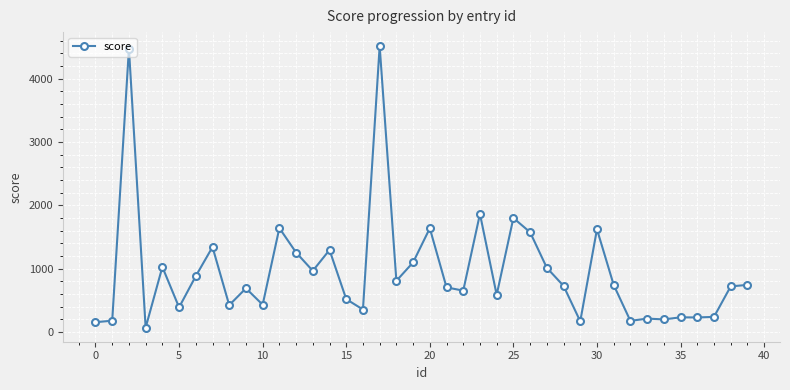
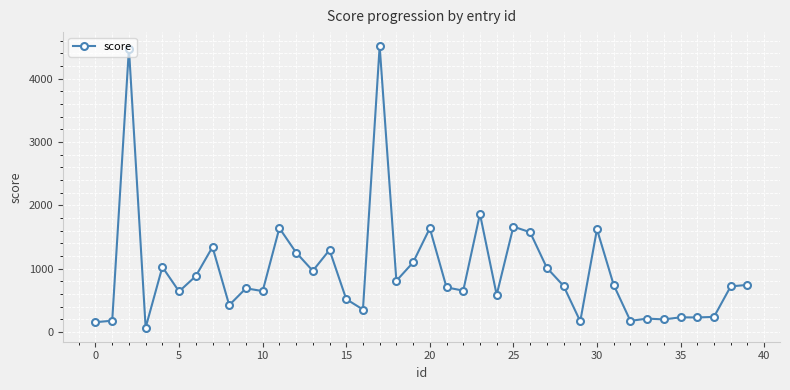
  {
    "0": 200,
-   "5": 400,
-   "10": 400,
+   "5": 600,
+   "10": 600,
    "15": 500,
    "20": 1600,
-   "25": 1800,
+   "25": 1700,
    "30": 1600,
    "35": 200
  }
